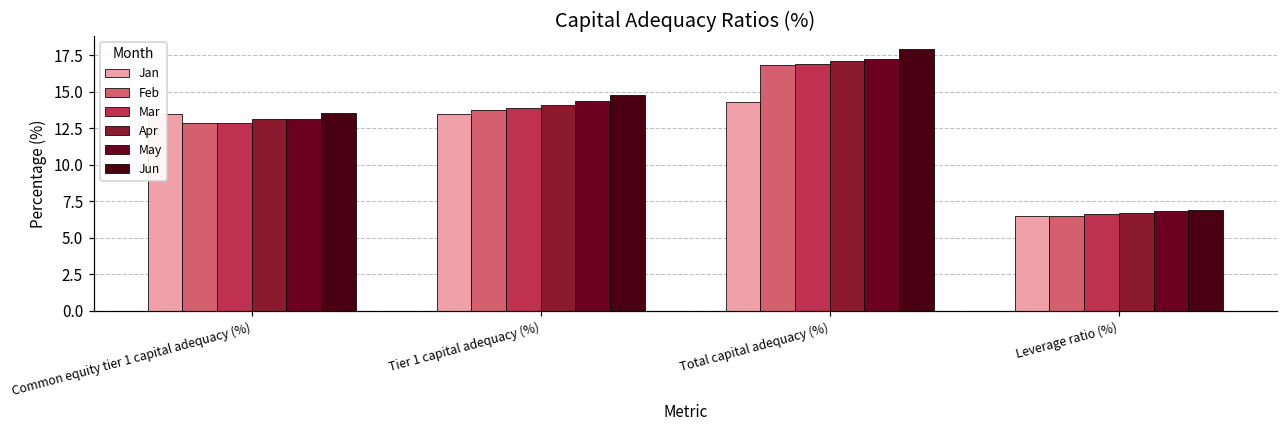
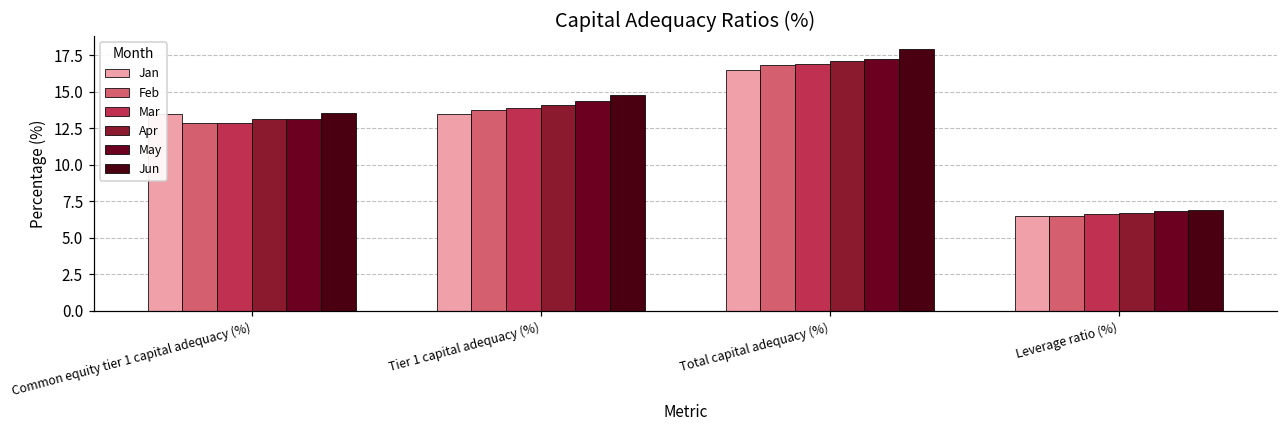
  {
    "Jan": {
      "Tier 1 capital adequacy (%)": 13.5,
-     "Total capital adequacy (%)": 14.3,
+     "Total capital adequacy (%)": 16.5,
      "Leverage ratio (%)": 6.5
    }
  }
